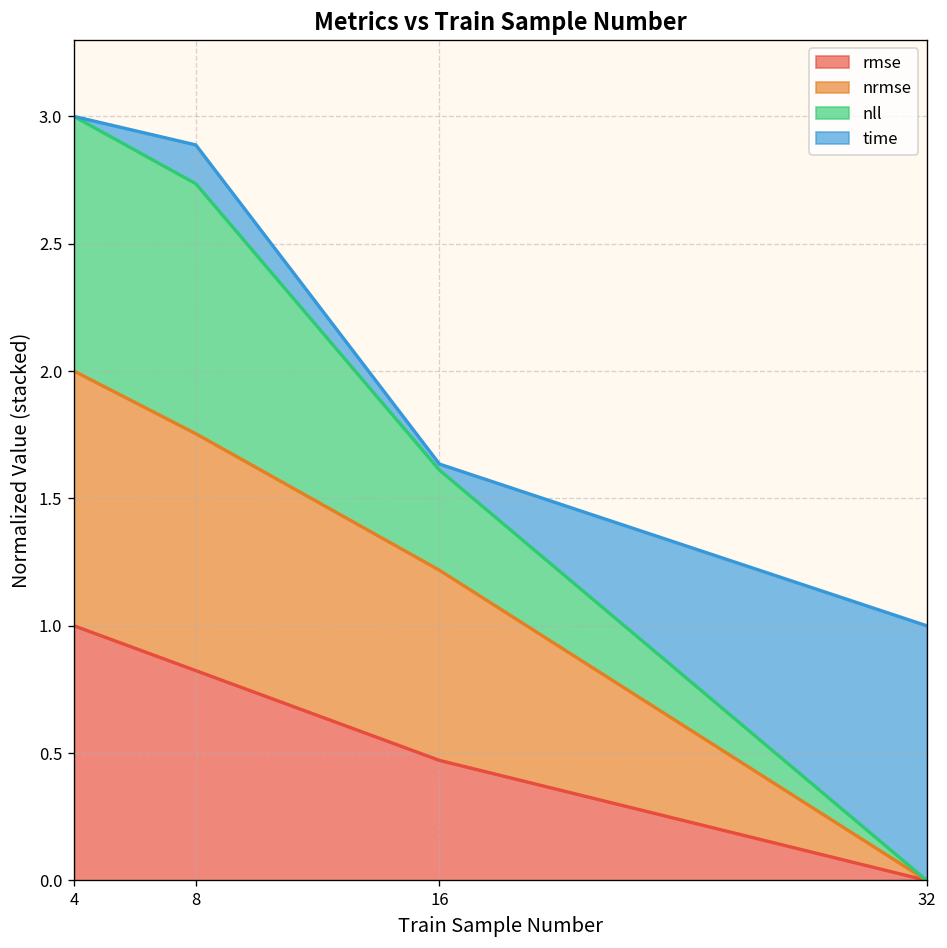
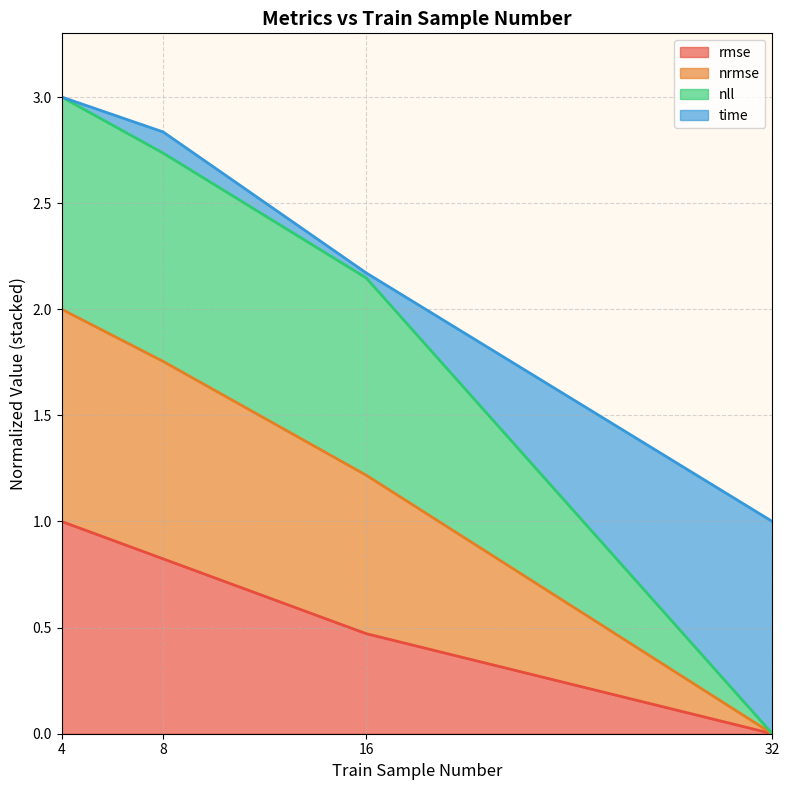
  {
    "nll": {
      "8": 0.98,
-     "16": 0.39
+     "16": 0.93
    },
    "time": {
-     "8": 0.15,
+     "8": 0.10,
      "16": 0.02,
      "32": 1.00
    }
  }
